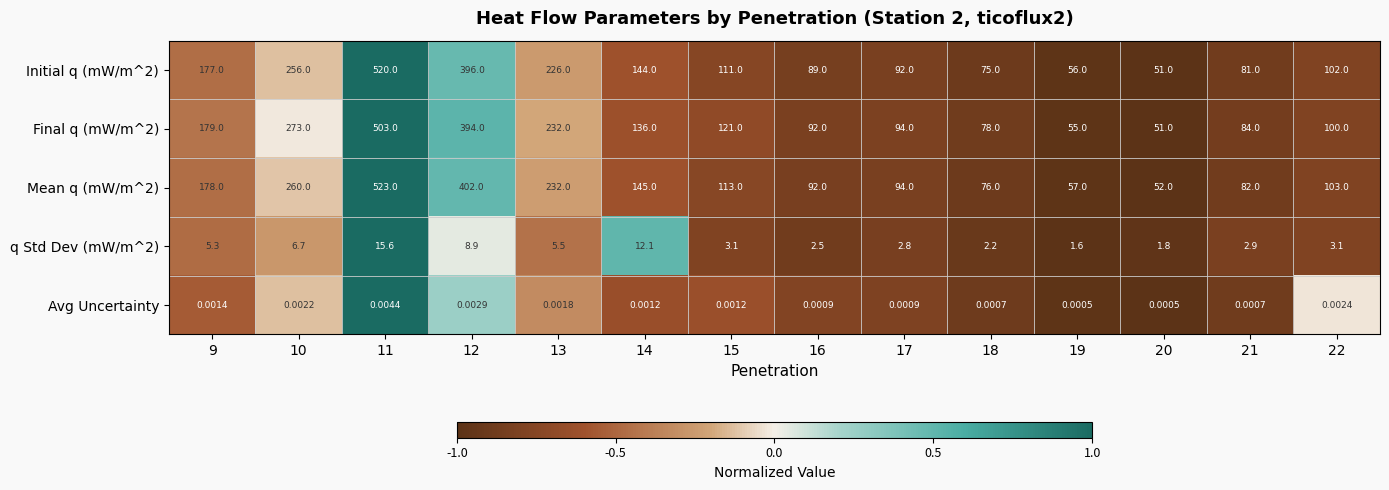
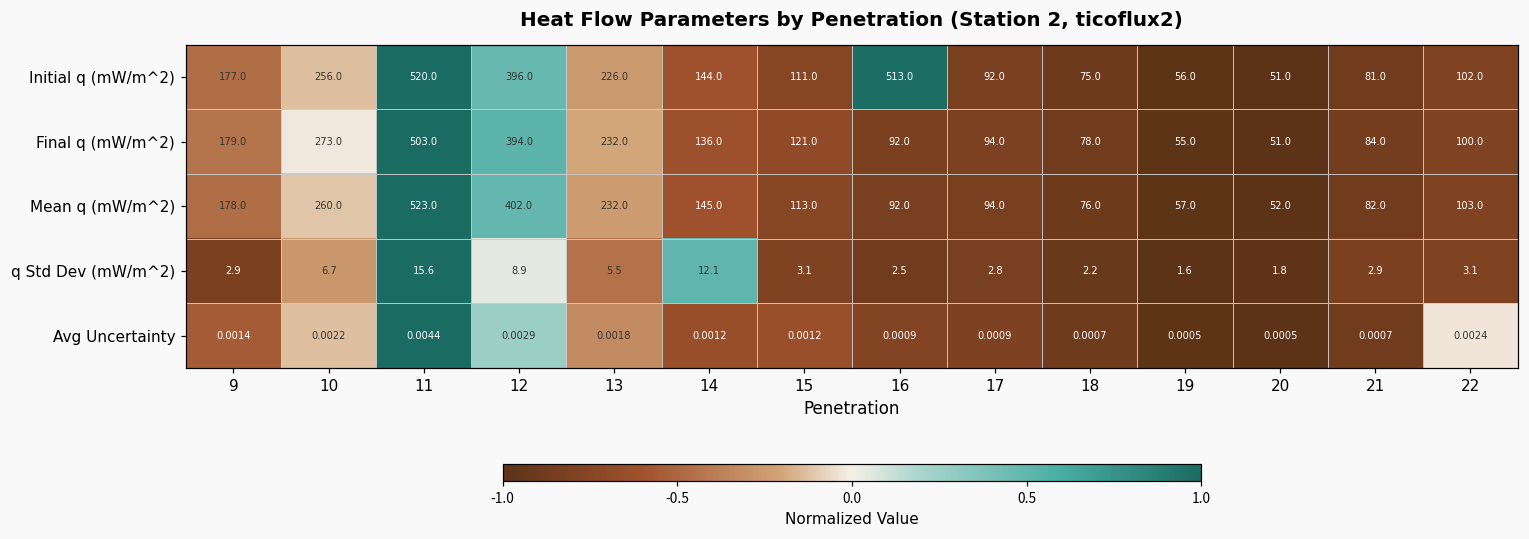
  {
    "Initial q (mW/m^2)": {
      "9": 177.0,
      "10": 256.0,
      "11": 520.0,
      "12": 396.0,
      "13": 226.0,
      "14": 144.0,
      "15": 111.0,
-     "16": 89.0,
+     "16": 513.0,
      "17": 92.0,
      "18": 75.0,
      "19": 56.0,
      "20": 51.0,
      "21": 81.0,
      "22": 102.0
    },
    "Final q (mW/m^2)": {
      "9": 179.0,
      "10": 273.0,
      "11": 503.0,
      "12": 394.0,
      "13": 232.0,
      "14": 136.0,
      "15": 121.0,
      "16": 92.0,
      "17": 94.0,
      "18": 78.0,
      "19": 55.0,
      "20": 51.0,
      "21": 84.0,
      "22": 100.0
    },
    "Mean q (mW/m^2)": {
      "9": 178.0,
      "10": 260.0,
      "11": 523.0,
      "12": 402.0,
      "13": 232.0,
      "14": 145.0,
      "15": 113.0,
      "16": 92.0,
      "17": 94.0,
      "18": 76.0,
      "19": 57.0,
      "20": 52.0,
      "21": 82.0,
      "22": 103.0
    },
    "q Std Dev (mW/m^2)": {
-     "9": 5.3,
+     "9": 2.9,
      "10": 6.7,
      "11": 15.6,
      "12": 8.9,
      "13": 5.5,
      "14": 12.1,
      "15": 3.1,
      "16": 2.5,
      "17": 2.8,
      "18": 2.2,
      "19": 1.6,
      "20": 1.8,
      "21": 2.9,
      "22": 3.1
    },
    "Avg Uncertainty": {
      "9": 0.0014,
      "10": 0.0022,
      "11": 0.0044,
      "12": 0.0029,
      "13": 0.0018,
      "14": 0.0012,
      "15": 0.0012,
      "16": 0.0009,
      "17": 0.0009,
      "18": 0.0007,
      "19": 0.0005,
      "20": 0.0005,
      "21": 0.0007,
      "22": 0.0024
    }
  }
